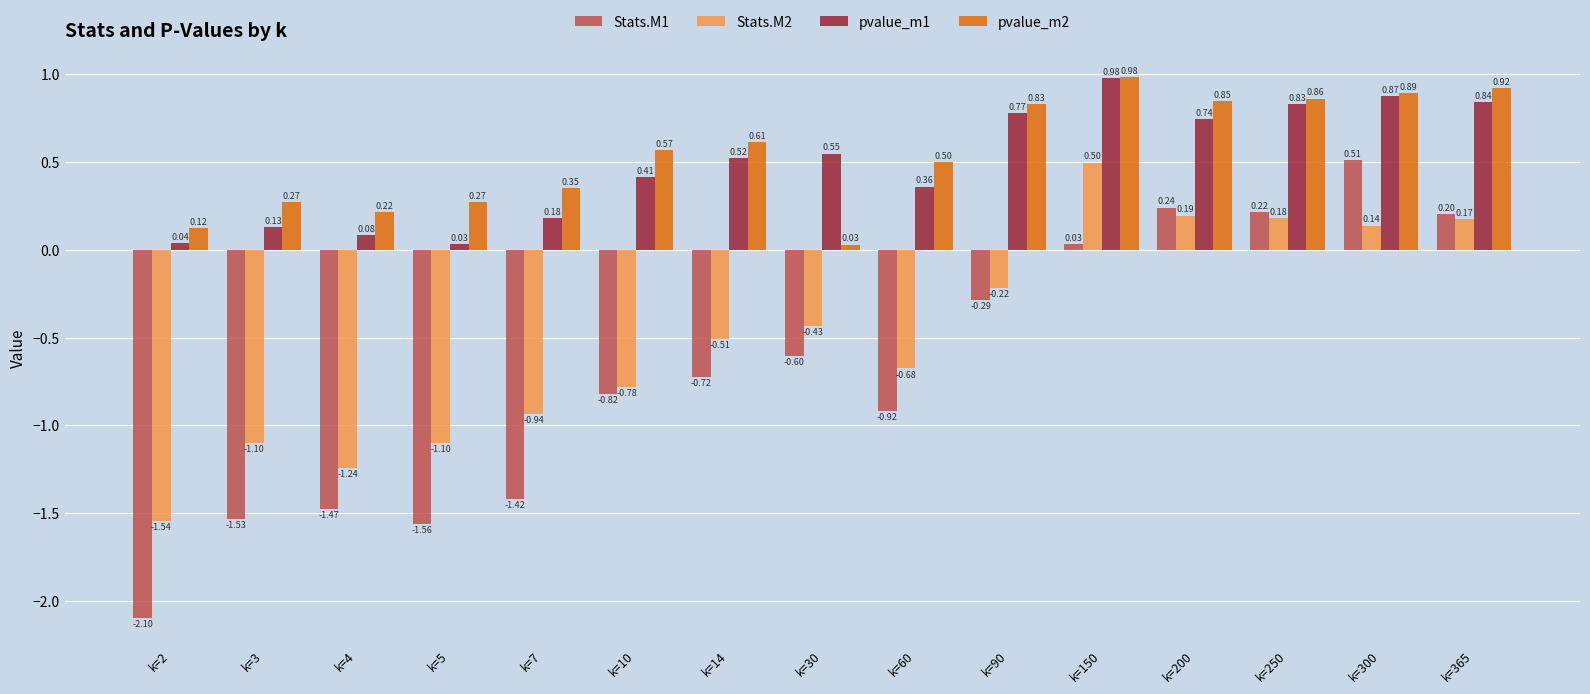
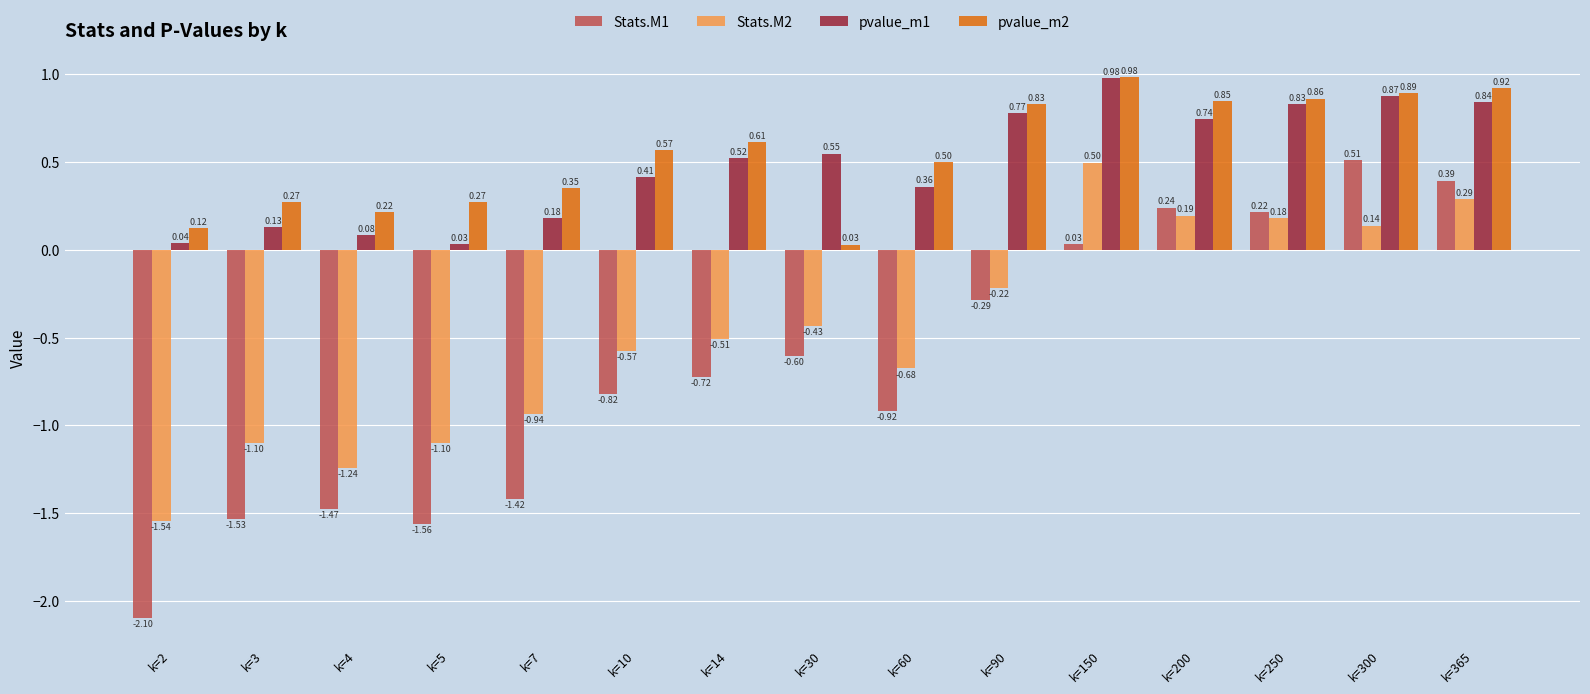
  {
    "Stats.M1": {
      "k=2": -2.10,
      "k=3": -1.53,
      "k=4": -1.47,
      "k=5": -1.56,
      "k=7": -1.42,
      "k=10": -0.82,
      "k=14": -0.72,
      "k=30": -0.60,
      "k=60": -0.92,
      "k=90": -0.29,
      "k=150": 0.03,
      "k=200": 0.24,
      "k=250": 0.22,
      "k=300": 0.51,
-     "k=365": 0.20
+     "k=365": 0.39
    },
    "Stats.M2": {
      "k=2": -1.54,
      "k=3": -1.10,
      "k=4": -1.24,
      "k=5": -1.10,
      "k=7": -0.94,
-     "k=10": -0.78,
+     "k=10": -0.57,
      "k=14": -0.51,
      "k=30": -0.43,
      "k=60": -0.68,
      "k=90": -0.22,
      "k=150": 0.50,
      "k=200": 0.19,
      "k=250": 0.18,
      "k=300": 0.14,
-     "k=365": 0.17
+     "k=365": 0.29
    },
    "pvalue_m1": {
      "k=2": 0.04,
      "k=3": 0.13,
      "k=4": 0.08,
      "k=5": 0.03,
      "k=7": 0.18,
      "k=10": 0.41,
      "k=14": 0.52,
      "k=30": 0.55,
      "k=60": 0.36,
      "k=90": 0.77,
      "k=150": 0.98,
      "k=200": 0.74,
      "k=250": 0.83,
      "k=300": 0.87,
      "k=365": 0.84
    },
    "pvalue_m2": {
      "k=2": 0.12,
      "k=3": 0.27,
      "k=4": 0.22,
      "k=5": 0.27,
      "k=7": 0.35,
      "k=10": 0.57,
      "k=14": 0.61,
      "k=30": 0.03,
      "k=60": 0.50,
      "k=90": 0.83,
      "k=150": 0.98,
      "k=200": 0.85,
      "k=250": 0.86,
      "k=300": 0.89,
      "k=365": 0.92
    }
  }
